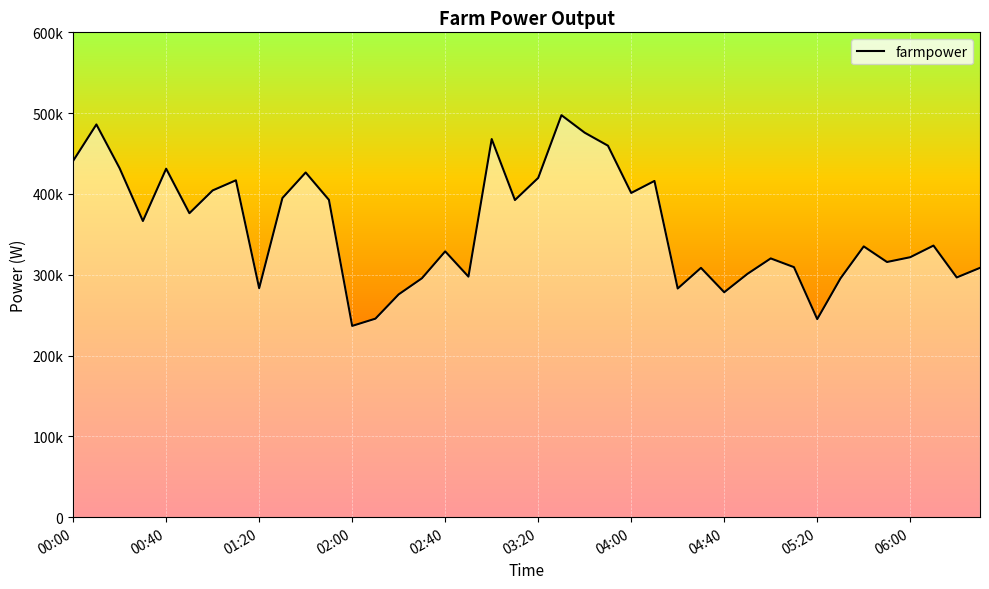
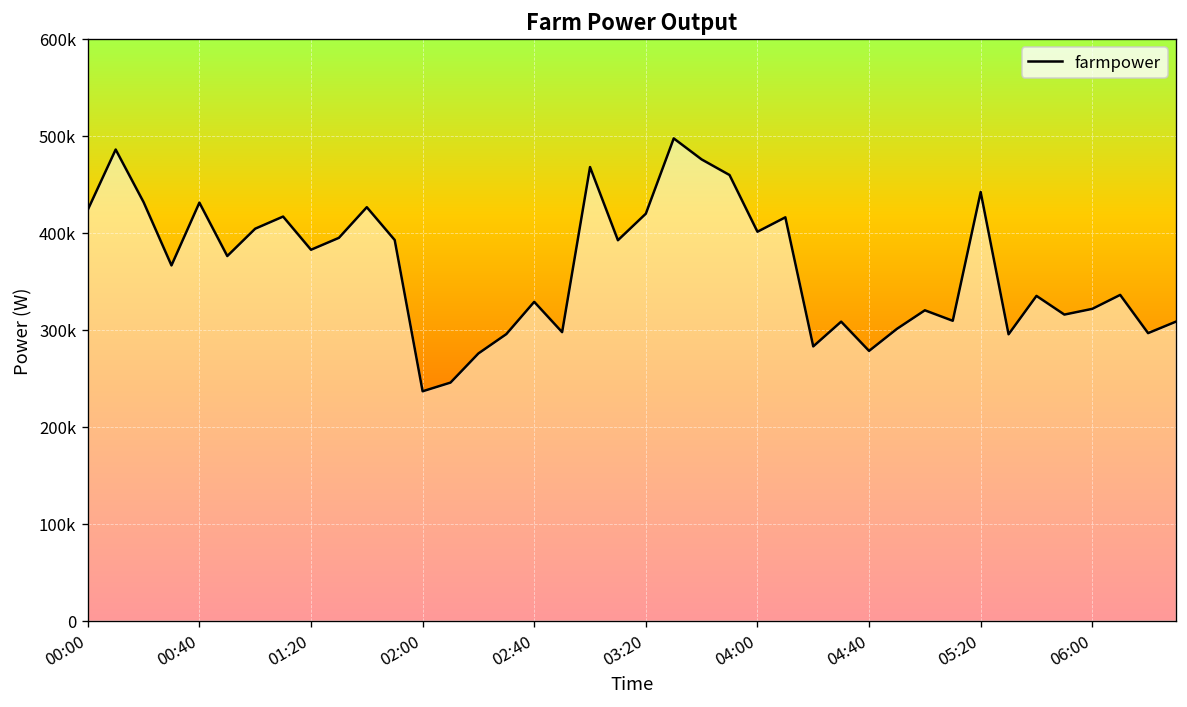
  {
-   "00:00": 440000,
+   "00:00": 420000,
    "00:40": 430000,
-   "01:20": 280000,
+   "01:20": 380000,
    "02:00": 240000,
    "02:40": 330000,
    "03:20": 420000,
    "04:00": 400000,
    "04:40": 280000,
-   "05:20": 250000,
+   "05:20": 440000,
    "06:00": 320000
  }
